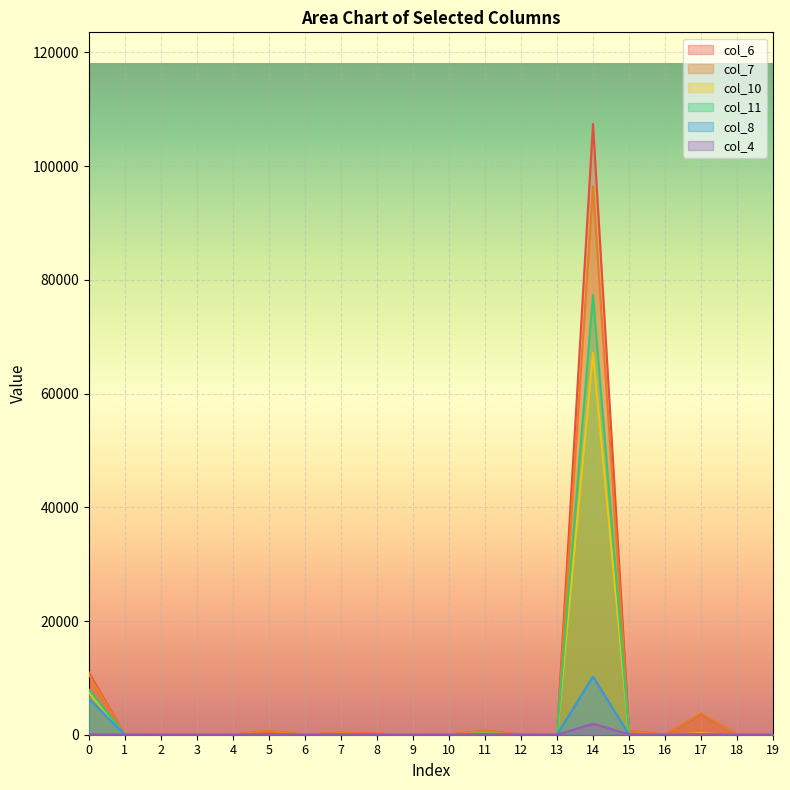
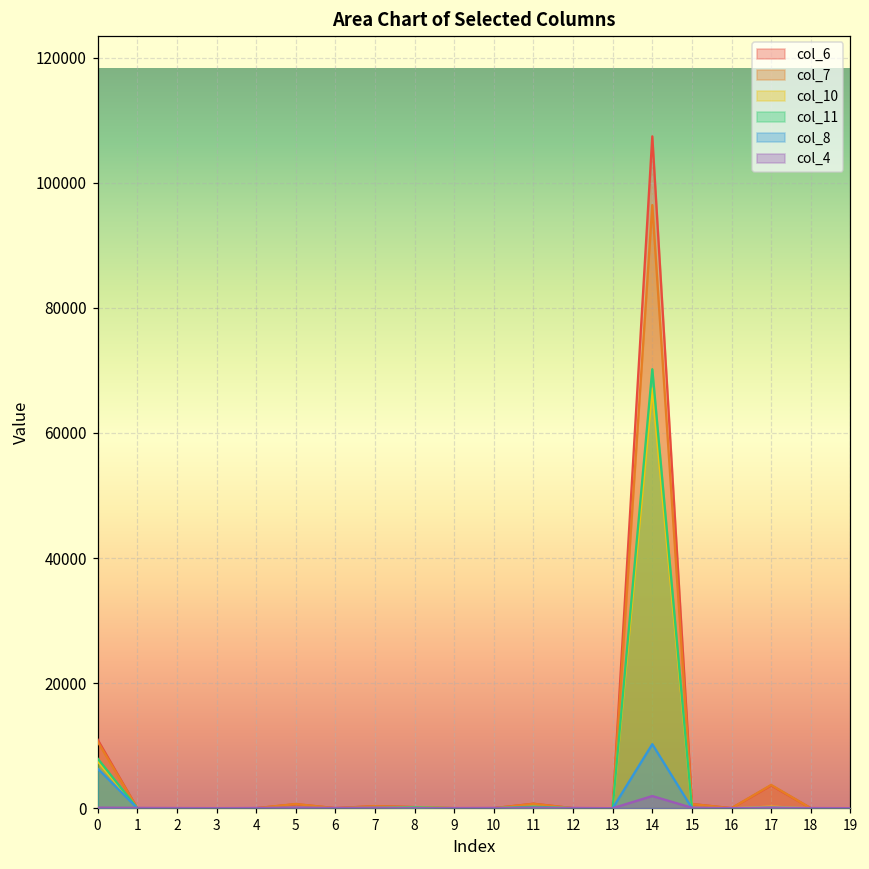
  {
    "col_11": {
-     "14": 77000
+     "14": 70000
    },
    "col_8": {
      "0": 6000,
      "14": 10000
    },
    "col_4": {
      "0": 0,
      "14": 2000
    }
  }
